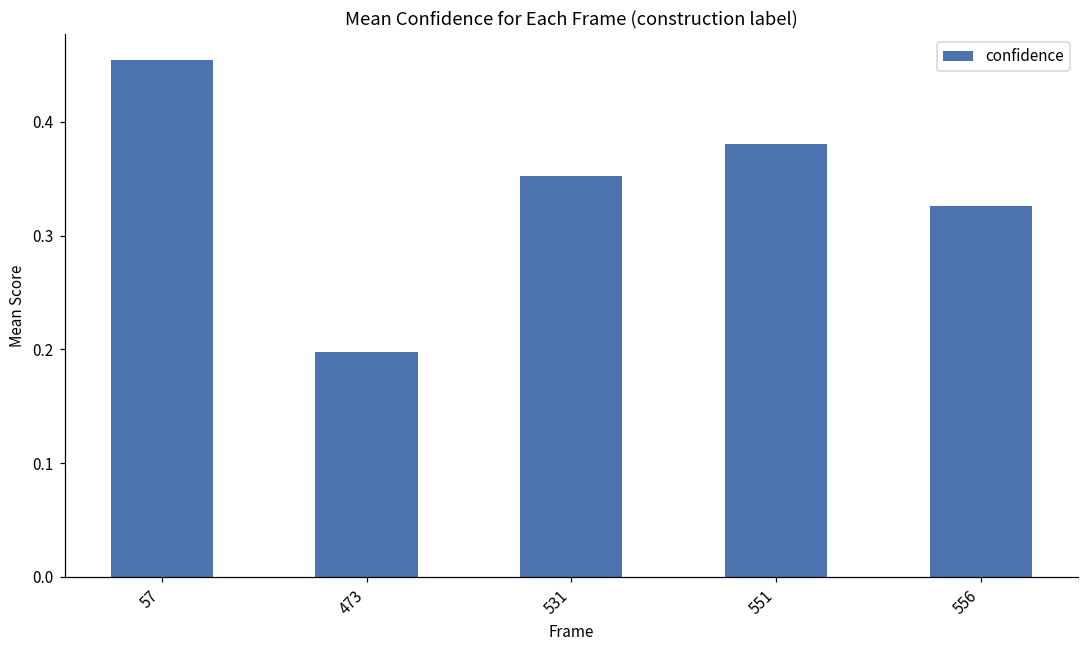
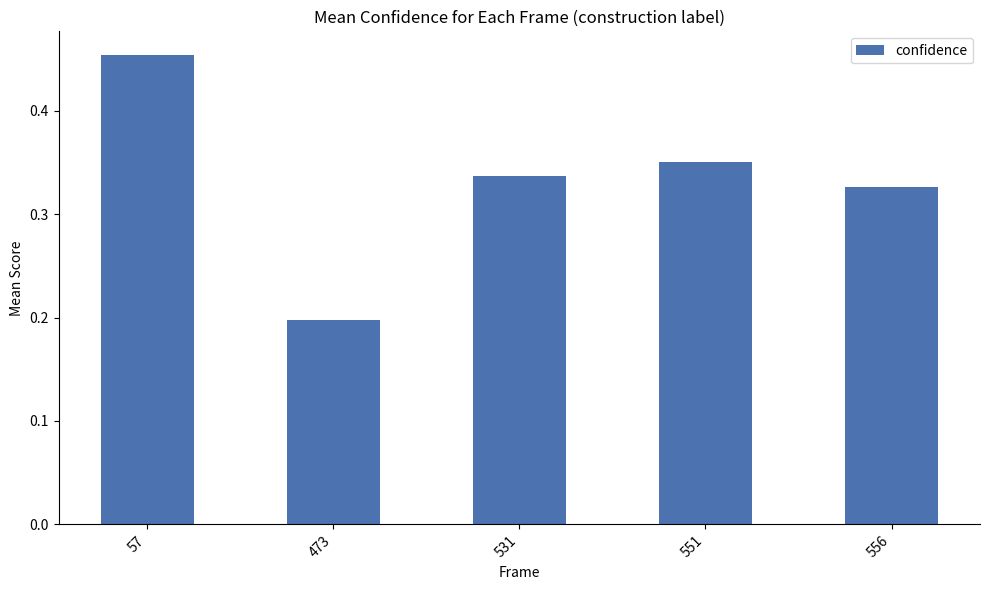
  {
    "57": 0.454,
    "473": 0.198,
-   "531": 0.352,
-   "551": 0.38,
+   "531": 0.337,
+   "551": 0.35,
    "556": 0.326
  }
